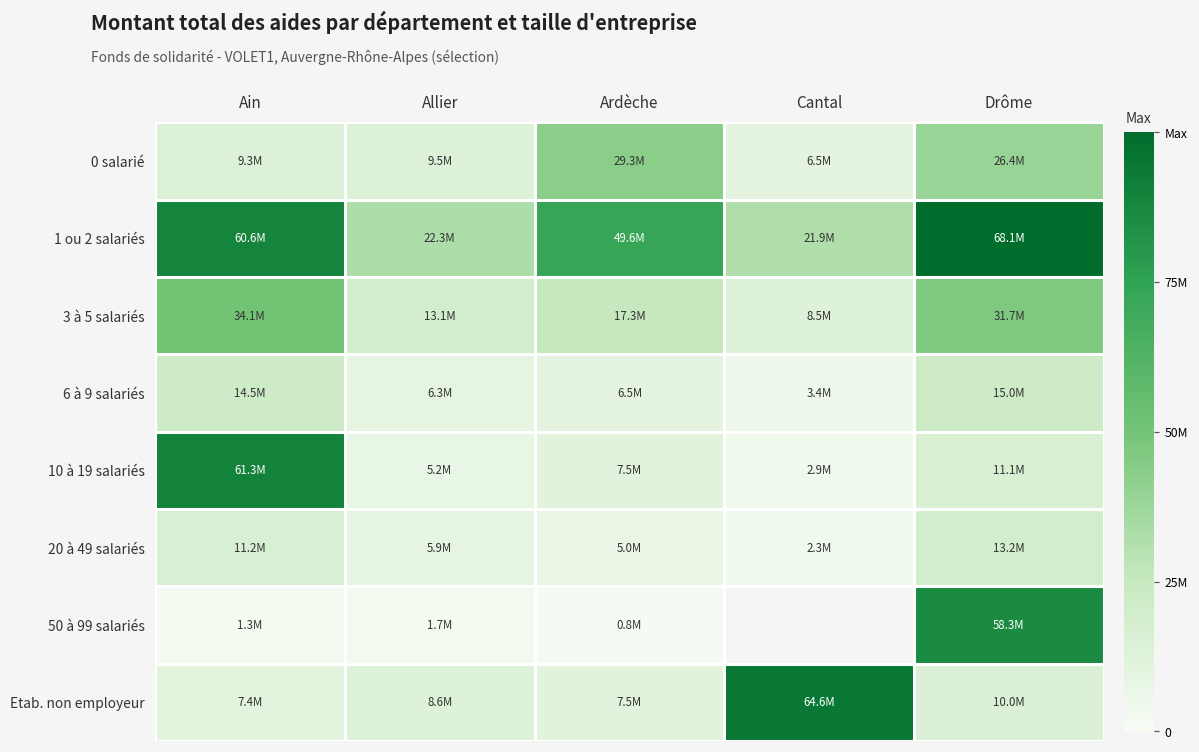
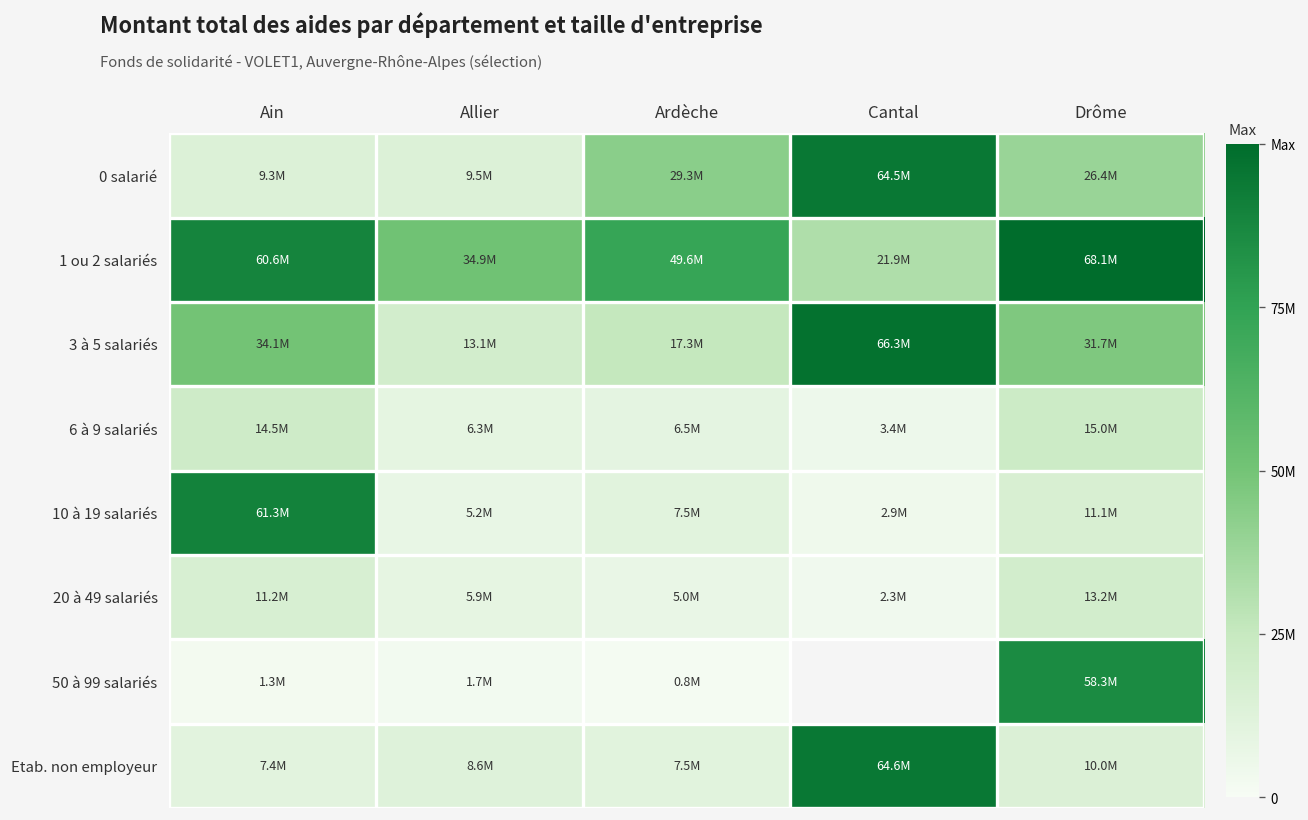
  {
    "0 salarié": {
      "Ain": "9.3M",
      "Allier": "9.5M",
      "Ardèche": "29.3M",
-     "Cantal": "6.5M",
+     "Cantal": "64.5M",
      "Drôme": "26.4M"
    },
    "1 ou 2 salariés": {
      "Ain": "60.6M",
-     "Allier": "22.3M",
+     "Allier": "34.9M",
      "Ardèche": "49.6M",
      "Cantal": "21.9M",
      "Drôme": "68.1M"
    },
    "3 à 5 salariés": {
      "Ain": "34.1M",
      "Allier": "13.1M",
      "Ardèche": "17.3M",
-     "Cantal": "8.5M",
+     "Cantal": "66.3M",
      "Drôme": "31.7M"
    },
    "6 à 9 salariés": {
      "Ain": "14.5M",
      "Allier": "6.3M",
      "Ardèche": "6.5M",
      "Cantal": "3.4M",
      "Drôme": "15.0M"
    },
    "10 à 19 salariés": {
      "Ain": "61.3M",
      "Allier": "5.2M",
      "Ardèche": "7.5M",
      "Cantal": "2.9M",
      "Drôme": "11.1M"
    },
    "20 à 49 salariés": {
      "Ain": "11.2M",
      "Allier": "5.9M",
      "Ardèche": "5.0M",
      "Cantal": "2.3M",
      "Drôme": "13.2M"
    },
    "50 à 99 salariés": {
      "Ain": "1.3M",
      "Allier": "1.7M",
      "Ardèche": "0.8M",
      "Drôme": "58.3M"
    },
    "Etab. non employeur": {
      "Ain": "7.4M",
      "Allier": "8.6M",
      "Ardèche": "7.5M",
      "Cantal": "64.6M",
      "Drôme": "10.0M"
    }
  }
